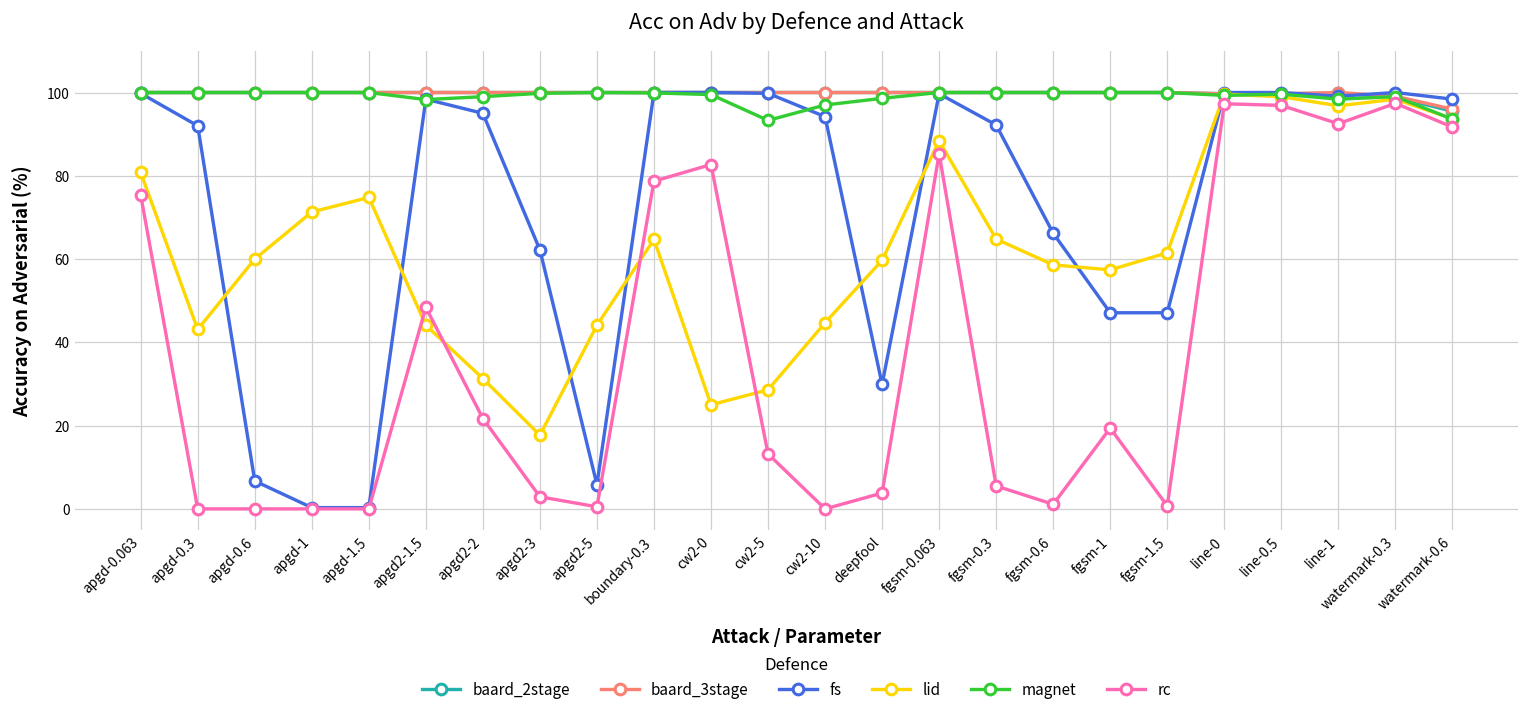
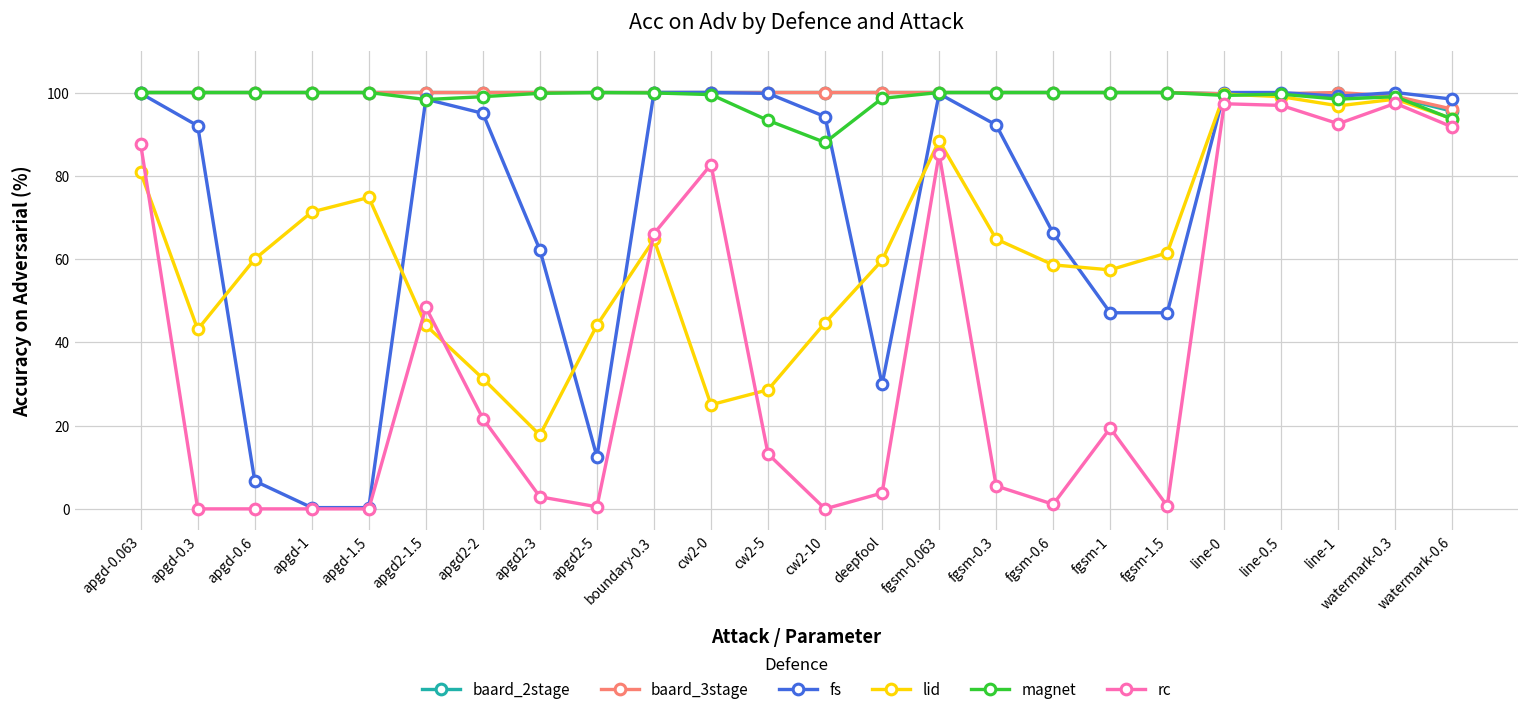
  {
    "fs": {
      "apgd-0.3": 92,
      "apgd-0.6": 7,
      "apgd2-2": 95,
      "apgd2-3": 62,
-     "apgd2-5": 6,
+     "apgd2-5": 13,
      "cw2-10": 94,
      "deepfool": 30,
      "fgsm-0.3": 92,
      "fgsm-0.6": 66,
      "fgsm-1": 47,
      "fgsm-1.5": 47,
      "line-1": 99,
      "watermark-0.3": 100,
      "watermark-0.6": 98
    },
    "lid": {
      "apgd-0.063": 81,
      "apgd-0.3": 43,
      "apgd-0.6": 60,
      "apgd-1": 71,
      "apgd-1.5": 75,
      "apgd2-1.5": 44,
      "apgd2-2": 31,
      "apgd2-3": 18,
      "apgd2-5": 44,
      "boundary-0.3": 65,
      "cw2-0": 25,
      "cw2-5": 29,
      "cw2-10": 45,
      "deepfool": 60,
      "fgsm-0.063": 88,
      "fgsm-0.3": 65,
      "fgsm-0.6": 59,
      "fgsm-1": 57,
      "fgsm-1.5": 62,
      "line-1": 97
    },
    "magnet": {
      "apgd2-2": 99,
      "cw2-5": 93,
-     "cw2-10": 97,
+     "cw2-10": 88,
      "deepfool": 99,
      "line-1": 98
    },
    "rc": {
-     "apgd-0.063": 75,
+     "apgd-0.063": 88,
      "apgd-0.3": 0,
      "apgd-0.6": 0,
      "apgd2-1.5": 48,
      "apgd2-2": 22,
      "apgd2-3": 3,
      "apgd2-5": 1,
-     "boundary-0.3": 79,
+     "boundary-0.3": 66,
      "cw2-0": 83,
      "cw2-5": 13,
      "cw2-10": 0,
      "deepfool": 4,
      "fgsm-0.063": 85,
      "fgsm-0.3": 6,
      "fgsm-0.6": 1,
      "fgsm-1": 19,
      "fgsm-1.5": 1,
      "line-0": 97,
      "line-0.5": 97,
      "line-1": 93,
      "watermark-0.3": 97,
      "watermark-0.6": 92
    }
  }
